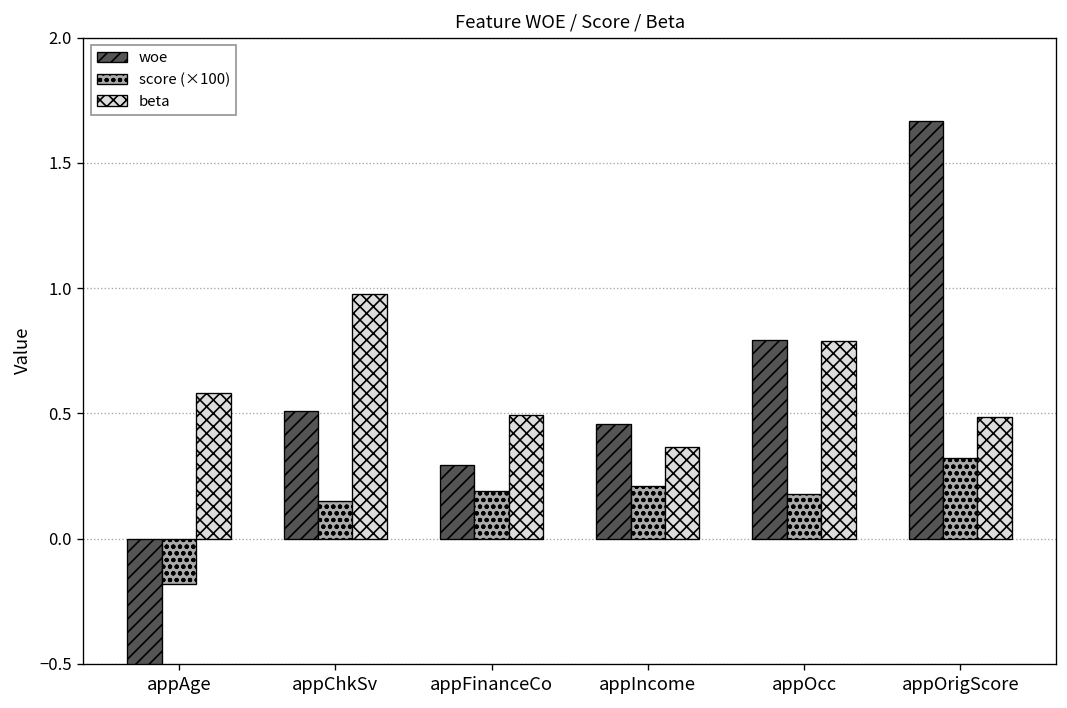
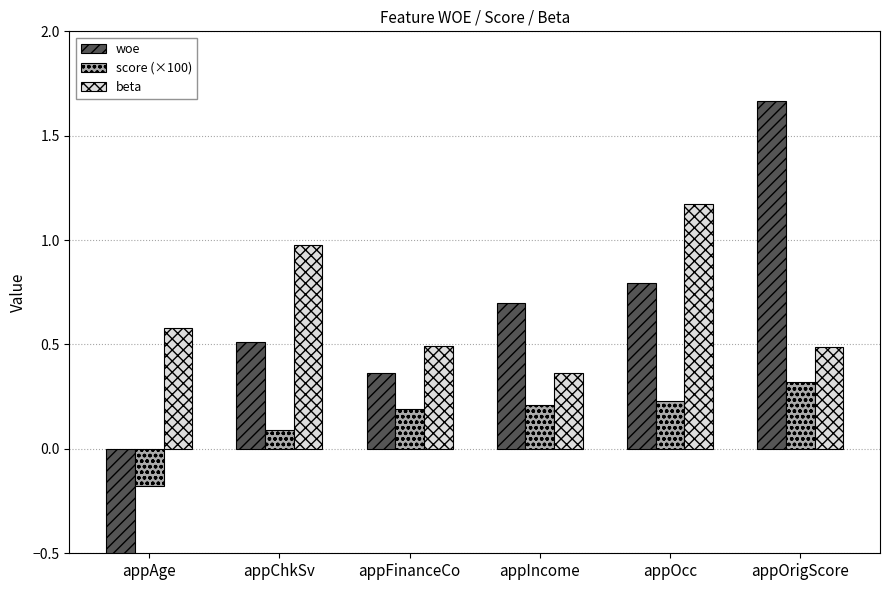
  {
    "woe": {
      "appChkSv": 0.51,
-     "appFinanceCo": 0.29,
-     "appIncome": 0.46,
+     "appFinanceCo": 0.36,
+     "appIncome": 0.70,
      "appOcc": 0.79,
      "appOrigScore": 1.67
    },
    "score (×100)": {
      "appAge": -0.18,
-     "appChkSv": 0.15,
+     "appChkSv": 0.09,
      "appFinanceCo": 0.19,
      "appIncome": 0.21,
-     "appOcc": 0.18,
+     "appOcc": 0.23,
      "appOrigScore": 0.32
    },
    "beta": {
      "appAge": 0.58,
      "appChkSv": 0.98,
      "appFinanceCo": 0.49,
      "appIncome": 0.36,
-     "appOcc": 0.79,
+     "appOcc": 1.17,
      "appOrigScore": 0.49
    }
  }
